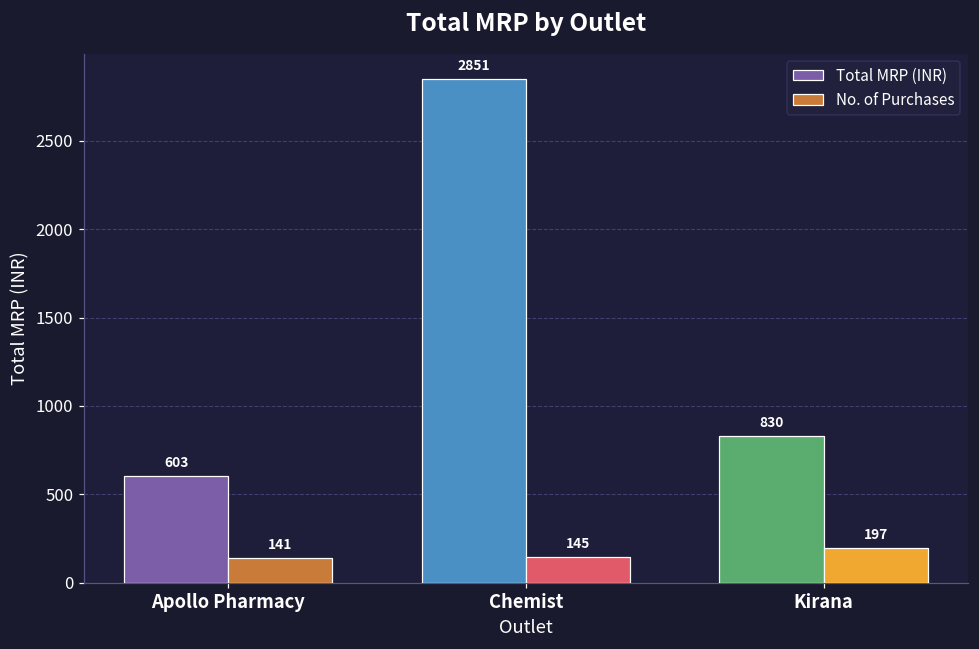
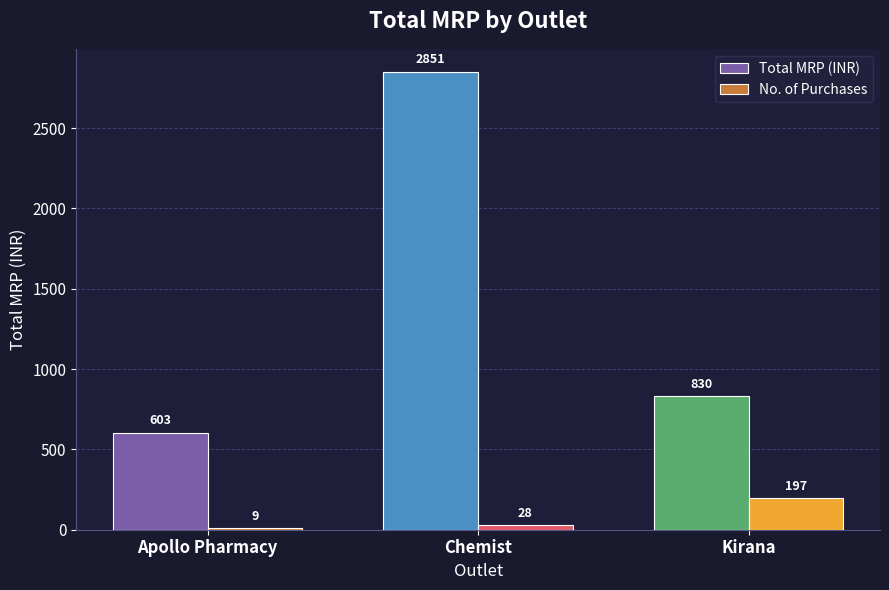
  {
    "Total MRP (INR)": {
      "Apollo Pharmacy": 603,
      "Chemist": 2851,
      "Kirana": 830
    },
    "No. of Purchases": {
-     "Apollo Pharmacy": 141,
-     "Chemist": 145,
+     "Apollo Pharmacy": 9,
+     "Chemist": 28,
      "Kirana": 197
    }
  }
